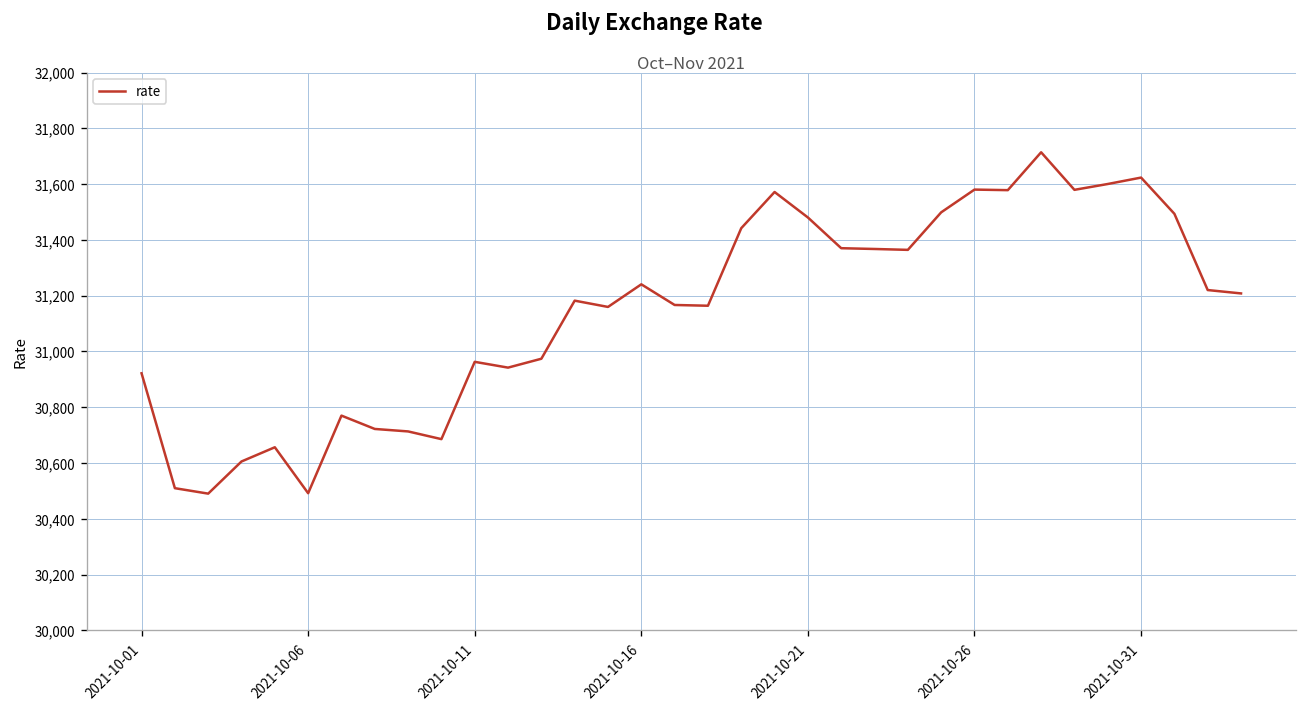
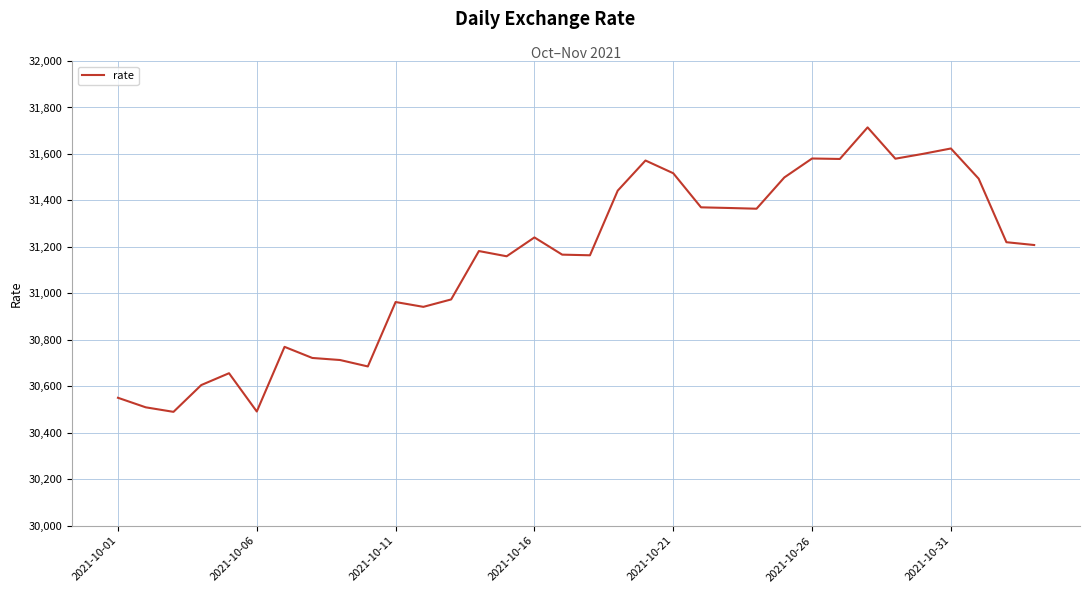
  {
-   "2021-10-01": "30,920",
+   "2021-10-01": "30,550",
    "2021-10-06": "30,490",
    "2021-10-11": "30,960",
    "2021-10-16": "31,240",
-   "2021-10-21": "31,480",
+   "2021-10-21": "31,520",
    "2021-10-26": "31,580",
    "2021-10-31": "31,620"
  }
